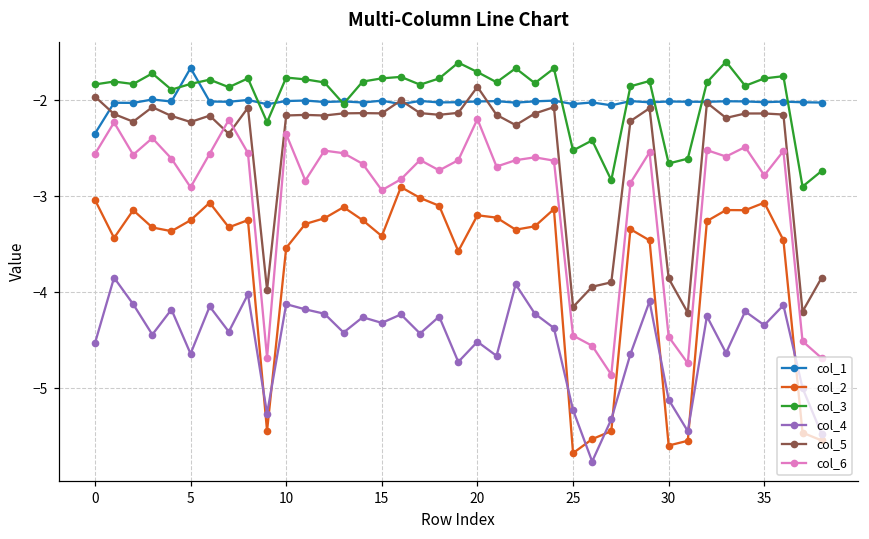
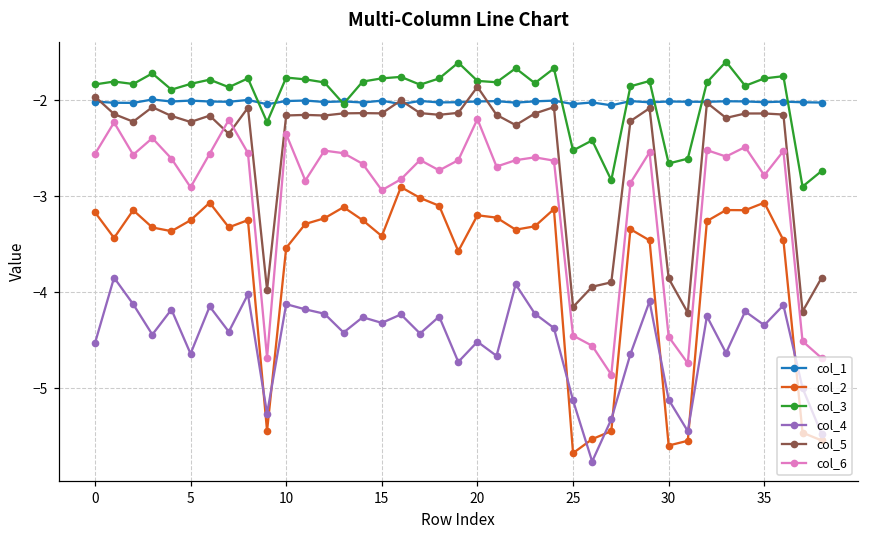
  {
    "col_1": {
-     "0": -2.3,
-     "5": -1.7,
+     "0": -2.0,
+     "5": -2.0,
      "10": -2.0,
      "15": -2.0,
      "20": -2.0,
      "25": -2.0,
      "30": -2.0,
      "35": -2.0
    },
    "col_2": {
-     "0": -3.0,
+     "0": -3.2,
      "5": -3.2,
      "10": -3.5,
      "15": -3.4,
      "20": -3.2,
      "25": -5.7,
      "30": -5.6,
      "35": -3.1
    },
    "col_3": {
      "0": -1.8,
      "5": -1.8,
      "10": -1.8,
      "15": -1.8,
-     "20": -1.7,
+     "20": -1.8,
      "25": -2.5,
      "30": -2.7,
      "35": -1.8
    },
    "col_4": {
      "0": -4.5,
      "5": -4.6,
      "10": -4.1,
      "15": -4.3,
      "20": -4.5,
-     "25": -5.2,
+     "25": -5.1,
      "30": -5.1,
      "35": -4.3
    },
    "col_5": {
      "0": -2.0,
      "5": -2.2,
      "10": -2.2,
      "15": -2.1,
      "20": -1.9,
      "25": -4.2,
      "30": -3.9,
      "35": -2.1
    },
    "col_6": {
      "0": -2.6,
      "5": -2.9,
      "10": -2.4,
      "15": -2.9,
      "20": -2.2,
      "25": -4.4,
      "30": -4.5,
      "35": -2.8
    }
  }
